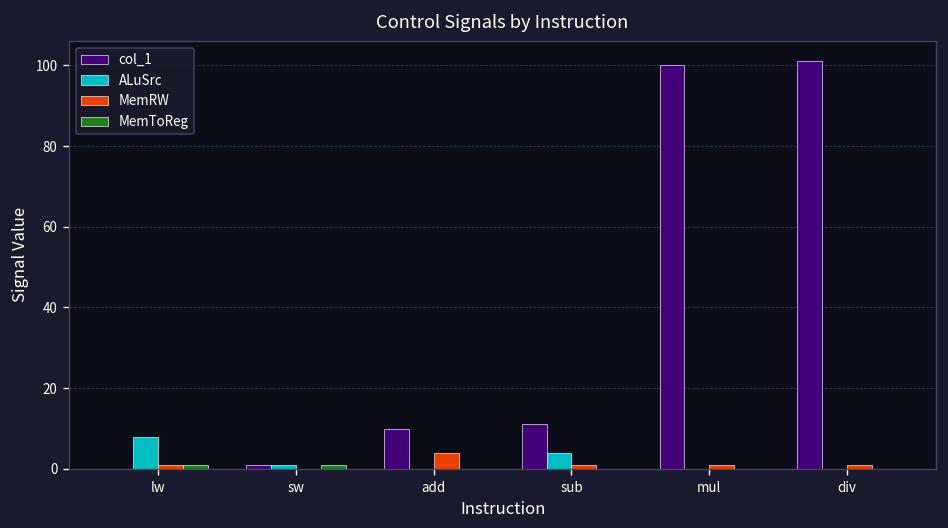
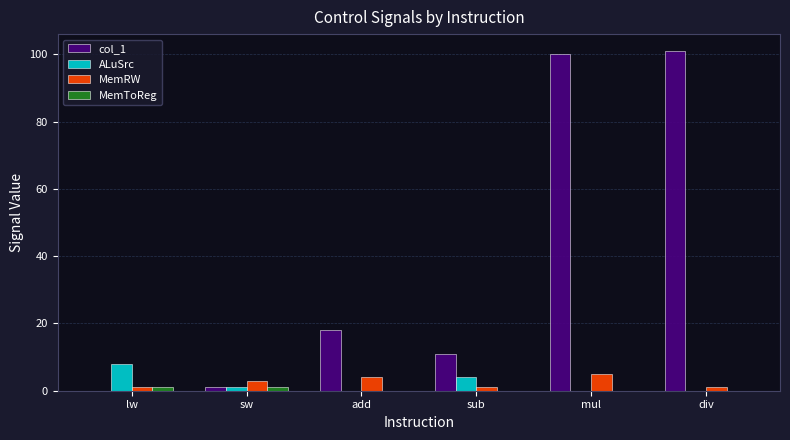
  {
    "col_1": {
      "lw": 0,
      "sw": 1,
-     "add": 10,
+     "add": 18,
      "sub": 11,
      "mul": 100,
      "div": 101
    },
    "ALuSrc": {
      "lw": 8,
      "sw": 1,
      "add": 0,
      "sub": 4,
      "mul": 0,
      "div": 0
    },
    "MemRW": {
      "lw": 1,
-     "sw": 0,
+     "sw": 3,
      "add": 4,
      "sub": 1,
-     "mul": 1,
+     "mul": 5,
      "div": 1
    },
    "MemToReg": {
      "lw": 1,
      "sw": 1,
      "add": 0,
      "sub": 0,
      "mul": 0,
      "div": 0
    }
  }
